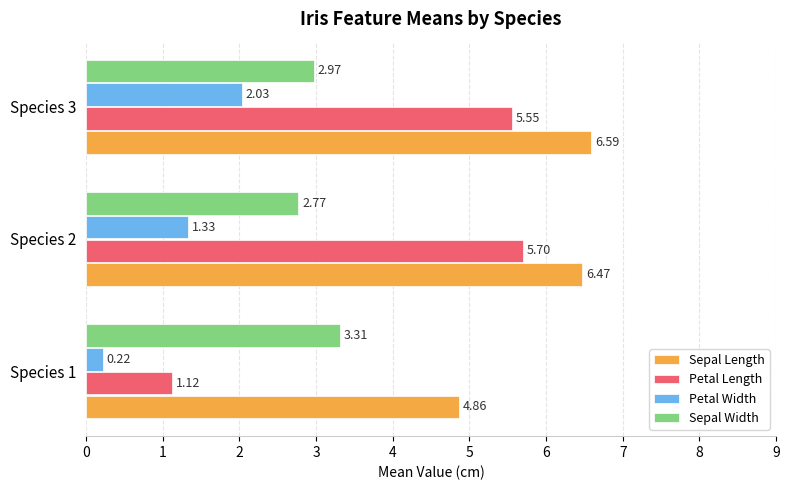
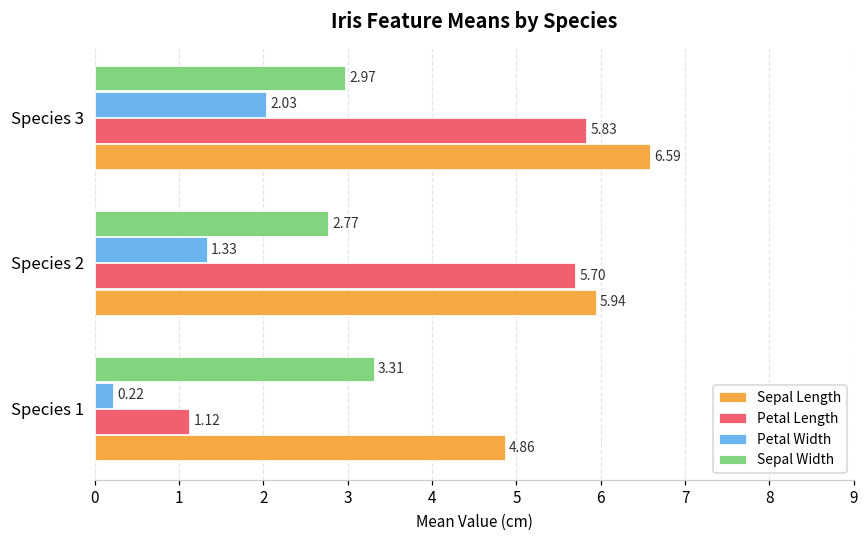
  {
    "Sepal Length": {
      "Species 3": 6.59,
-     "Species 2": 6.47,
+     "Species 2": 5.94,
      "Species 1": 4.86
    },
    "Petal Length": {
-     "Species 3": 5.55,
+     "Species 3": 5.83,
      "Species 2": 5.70,
      "Species 1": 1.12
    },
    "Petal Width": {
      "Species 3": 2.03,
      "Species 2": 1.33,
      "Species 1": 0.22
    },
    "Sepal Width": {
      "Species 3": 2.97,
      "Species 2": 2.77,
      "Species 1": 3.31
    }
  }
